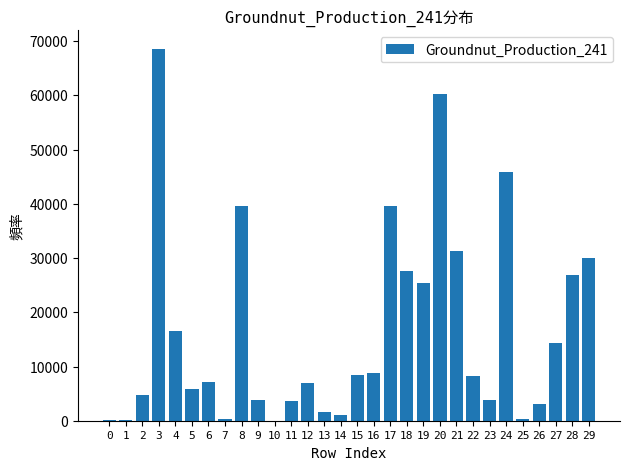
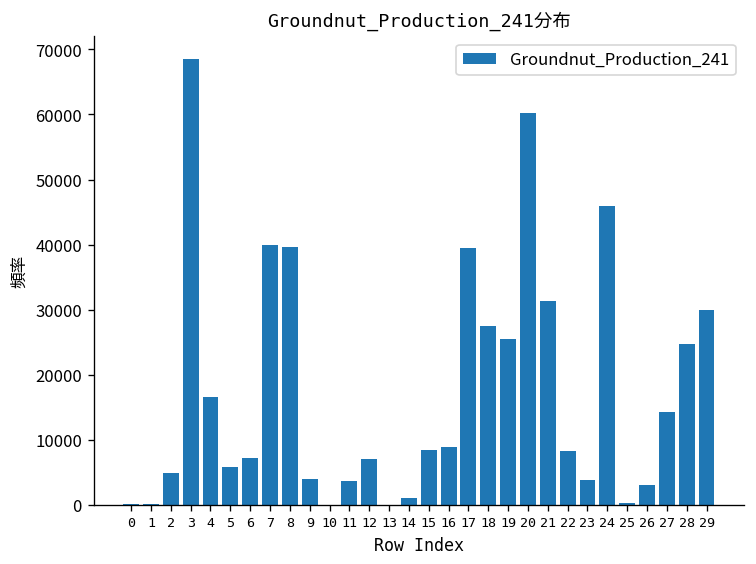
  {
    "2": 5000,
    "3": 69000,
    "4": 17000,
    "5": 6000,
    "6": 7000,
-   "7": 0,
+   "7": 40000,
    "8": 40000,
    "9": 4000,
    "10": 0,
    "11": 4000,
    "12": 7000,
-   "13": 2000,
+   "13": 0,
    "14": 1000,
    "15": 8000,
    "16": 9000,
    "17": 40000,
    "18": 28000,
    "19": 25000,
    "20": 60000,
    "21": 31000,
    "22": 8000,
    "23": 4000,
    "24": 46000,
    "26": 3000,
    "27": 14000,
-   "28": 27000,
+   "28": 25000,
    "29": 30000
  }
